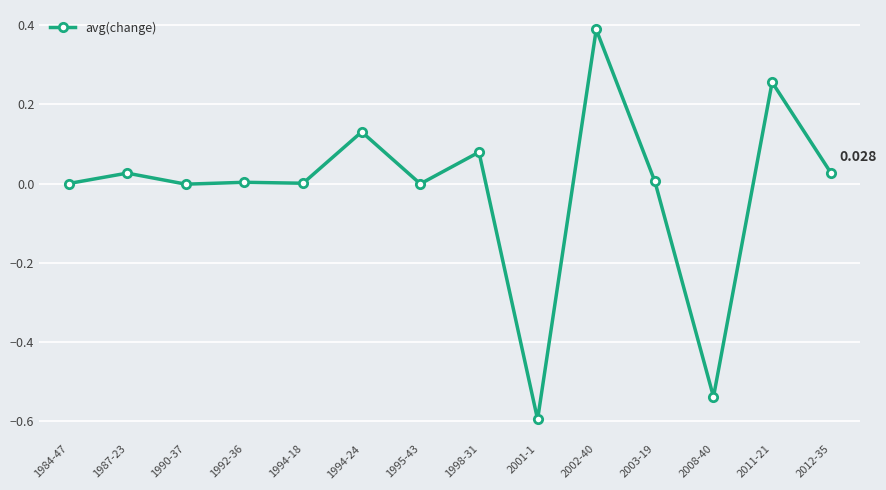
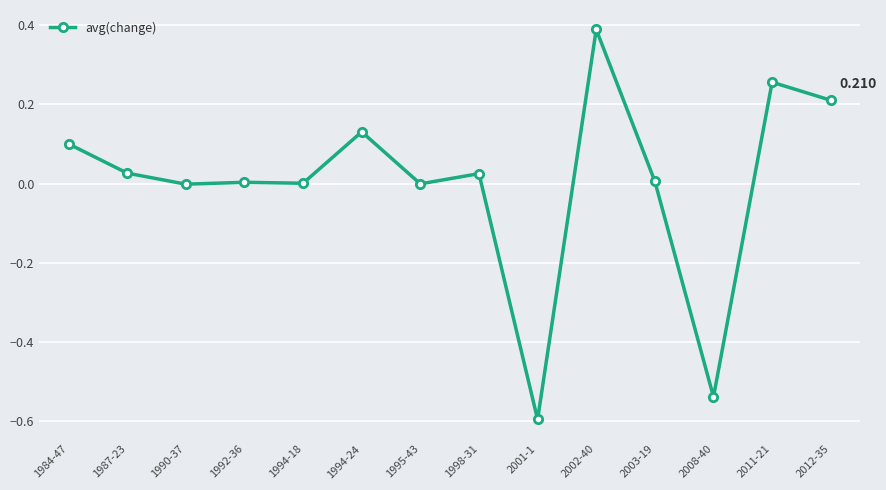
  {
-   "1984-47": 0.0,
-   "1998-31": 0.08,
-   "2012-35": 0.028
+   "1984-47": 0.1,
+   "1998-31": 0.02,
+   "2012-35": 0.210
  }
